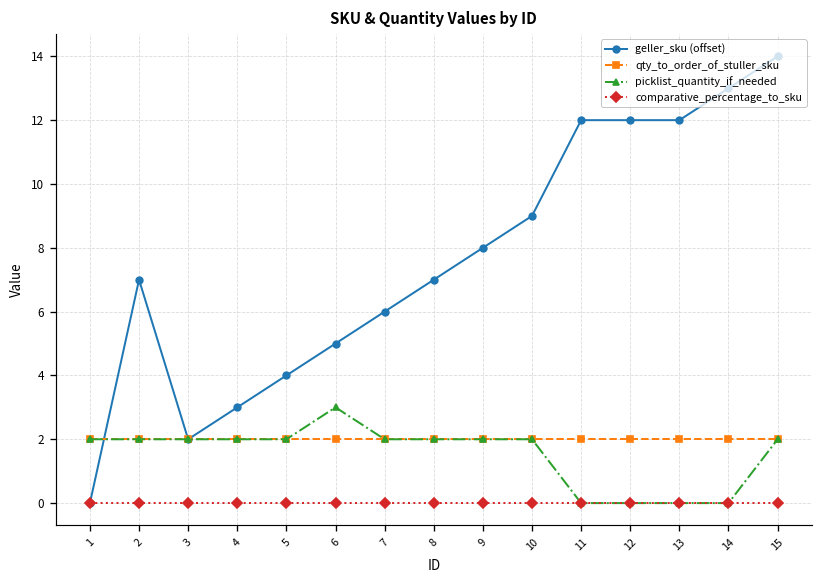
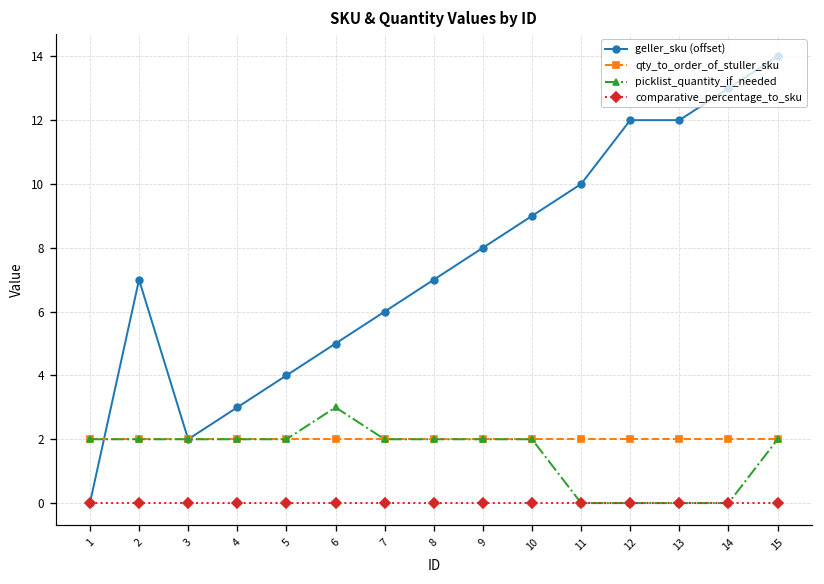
  {
    "geller_sku (offset)": {
      "2": 7.0,
      "4": 3.0,
      "5": 4.0,
      "6": 5.0,
      "7": 6.0,
      "8": 7.0,
      "9": 8.0,
      "10": 9.0,
-     "11": 12.0,
+     "11": 10.0,
      "12": 12.0,
      "13": 12.0
    },
    "qty_to_order_of_stuller_sku": {
      "6": 2.0,
      "11": 2.0,
      "12": 2.0,
      "13": 2.0,
      "14": 2.0
    },
    "picklist_quantity_if_needed": {
      "6": 3.0
    },
    "comparative_percentage_to_sku": {
      "2": 0.0,
      "3": 0.0,
      "4": 0.0,
      "5": 0.0,
      "6": 0.0,
      "7": 0.0,
      "8": 0.0,
      "9": 0.0,
      "10": 0.0,
      "15": 0.0
    }
  }
